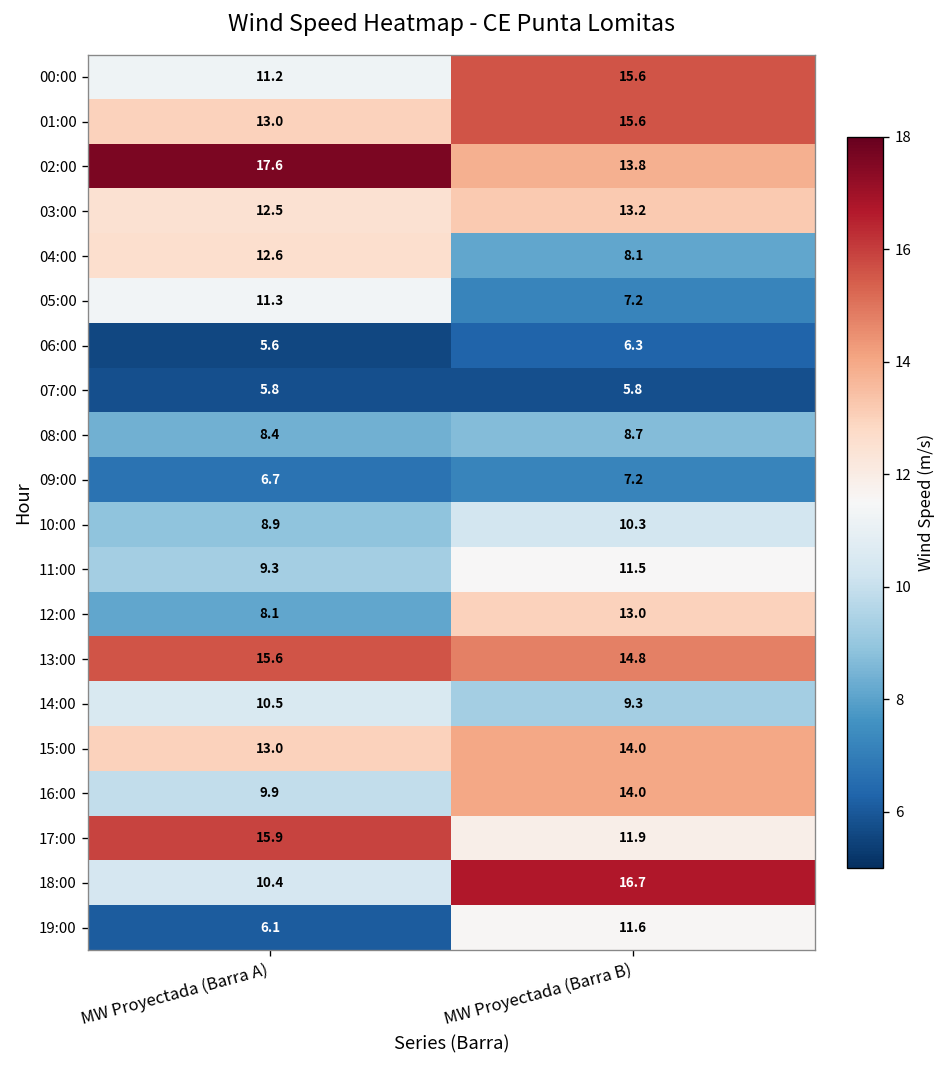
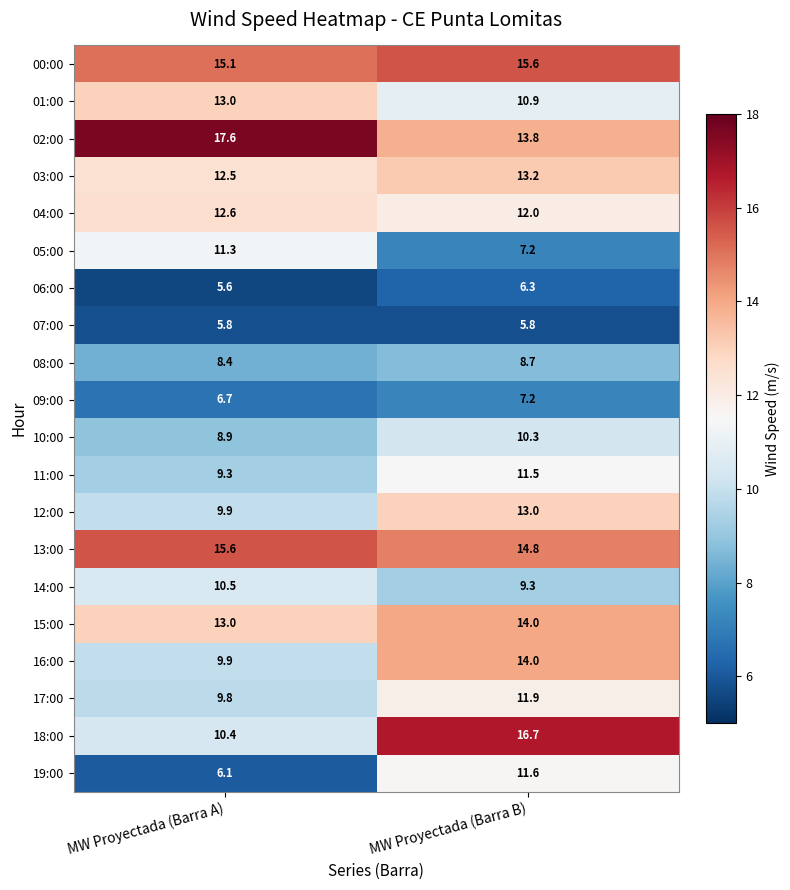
  {
    "00:00": {
-     "MW Proyectada (Barra A)": 11.2,
+     "MW Proyectada (Barra A)": 15.1,
      "MW Proyectada (Barra B)": 15.6
    },
    "01:00": {
      "MW Proyectada (Barra A)": 13.0,
-     "MW Proyectada (Barra B)": 15.6
+     "MW Proyectada (Barra B)": 10.9
    },
    "02:00": {
      "MW Proyectada (Barra A)": 17.6,
      "MW Proyectada (Barra B)": 13.8
    },
    "03:00": {
      "MW Proyectada (Barra A)": 12.5,
      "MW Proyectada (Barra B)": 13.2
    },
    "04:00": {
      "MW Proyectada (Barra A)": 12.6,
-     "MW Proyectada (Barra B)": 8.1
+     "MW Proyectada (Barra B)": 12.0
    },
    "05:00": {
      "MW Proyectada (Barra A)": 11.3,
      "MW Proyectada (Barra B)": 7.2
    },
    "06:00": {
      "MW Proyectada (Barra A)": 5.6,
      "MW Proyectada (Barra B)": 6.3
    },
    "07:00": {
      "MW Proyectada (Barra A)": 5.8,
      "MW Proyectada (Barra B)": 5.8
    },
    "08:00": {
      "MW Proyectada (Barra A)": 8.4,
      "MW Proyectada (Barra B)": 8.7
    },
    "09:00": {
      "MW Proyectada (Barra A)": 6.7,
      "MW Proyectada (Barra B)": 7.2
    },
    "10:00": {
      "MW Proyectada (Barra A)": 8.9,
      "MW Proyectada (Barra B)": 10.3
    },
    "11:00": {
      "MW Proyectada (Barra A)": 9.3,
      "MW Proyectada (Barra B)": 11.5
    },
    "12:00": {
-     "MW Proyectada (Barra A)": 8.1,
+     "MW Proyectada (Barra A)": 9.9,
      "MW Proyectada (Barra B)": 13.0
    },
    "13:00": {
      "MW Proyectada (Barra A)": 15.6,
      "MW Proyectada (Barra B)": 14.8
    },
    "14:00": {
      "MW Proyectada (Barra A)": 10.5,
      "MW Proyectada (Barra B)": 9.3
    },
    "15:00": {
      "MW Proyectada (Barra A)": 13.0,
      "MW Proyectada (Barra B)": 14.0
    },
    "16:00": {
      "MW Proyectada (Barra A)": 9.9,
      "MW Proyectada (Barra B)": 14.0
    },
    "17:00": {
-     "MW Proyectada (Barra A)": 15.9,
+     "MW Proyectada (Barra A)": 9.8,
      "MW Proyectada (Barra B)": 11.9
    },
    "18:00": {
      "MW Proyectada (Barra A)": 10.4,
      "MW Proyectada (Barra B)": 16.7
    },
    "19:00": {
      "MW Proyectada (Barra A)": 6.1,
      "MW Proyectada (Barra B)": 11.6
    }
  }
